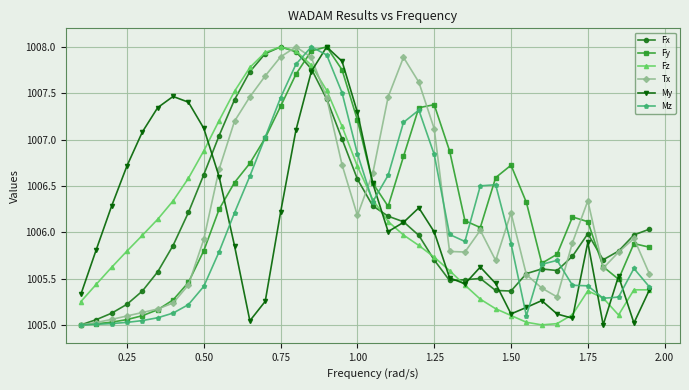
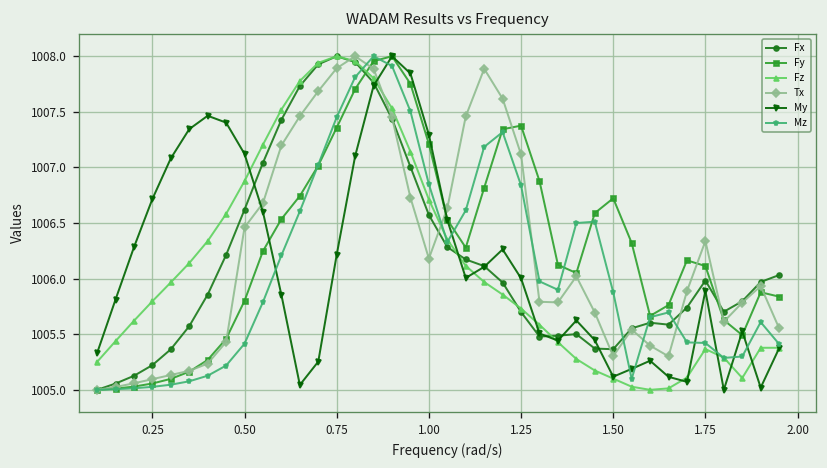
  {
    "Tx": {
      "0.25": 1005.1,
-     "0.50": 1005.9,
+     "0.50": 1006.5,
      "0.75": 1007.9,
      "1.00": 1006.2,
      "1.25": 1007.1,
-     "1.50": 1006.2,
+     "1.50": 1005.3,
      "1.75": 1006.3
    }
  }
